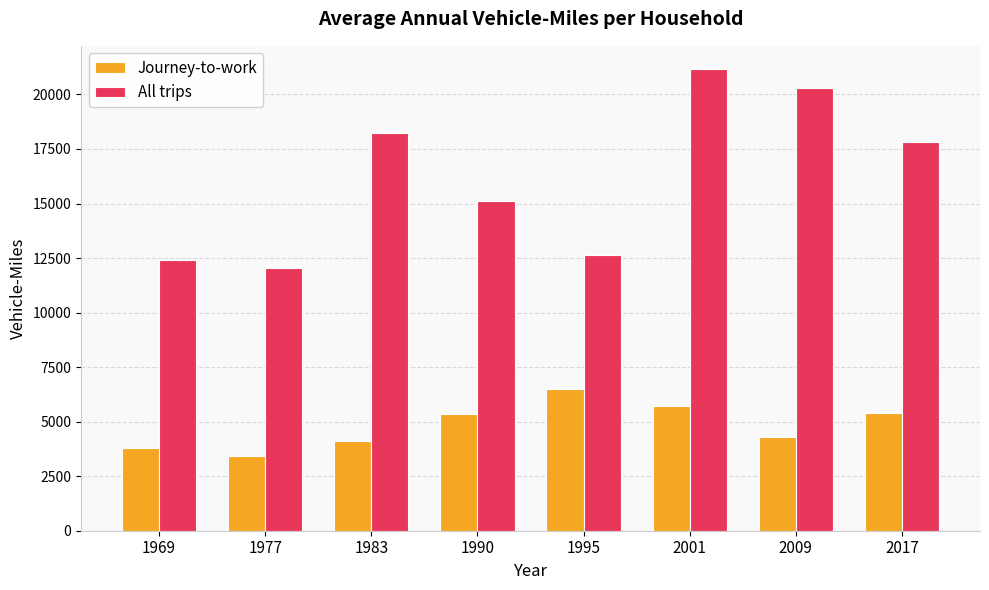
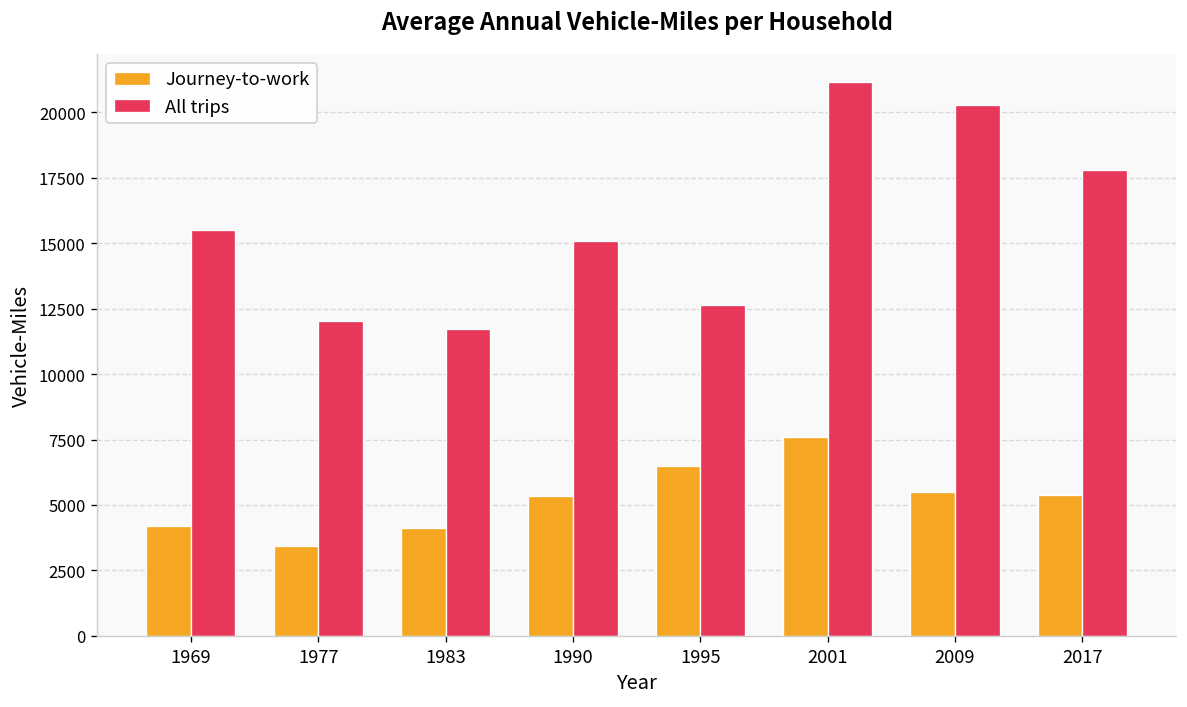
  {
    "Journey-to-work": {
-     "1969": 3800,
+     "1969": 4200,
      "1977": 3400,
      "1983": 4100,
      "1990": 5300,
      "1995": 6500,
-     "2001": 5700,
-     "2009": 4300,
+     "2001": 7600,
+     "2009": 5500,
      "2017": 5400
    },
    "All trips": {
-     "1969": 12400,
+     "1969": 15500,
      "1977": 12000,
-     "1983": 18200,
+     "1983": 11700,
      "1990": 15100,
      "1995": 12700,
      "2001": 21200,
      "2009": 20300,
      "2017": 17800
    }
  }
